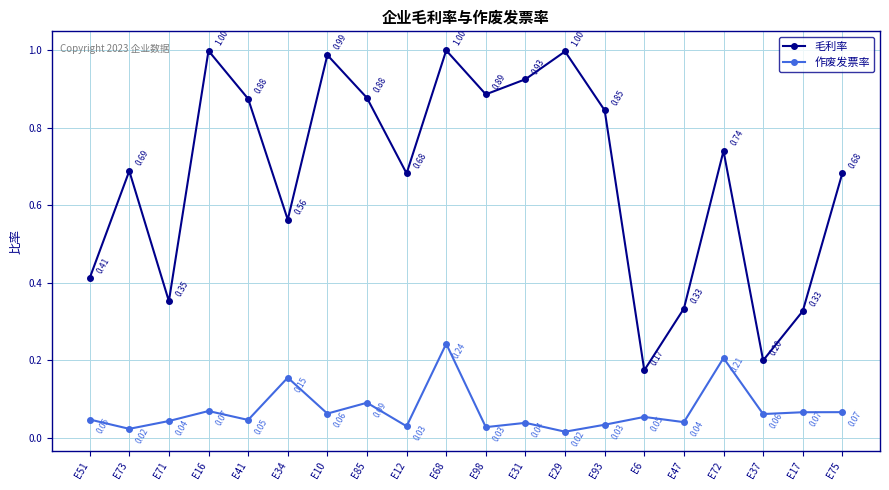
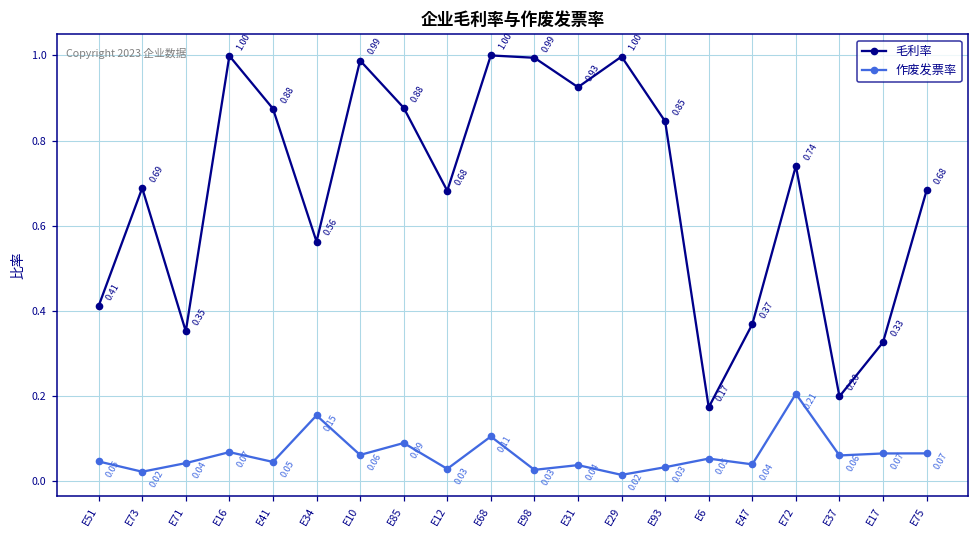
  {
    "毛利率": {
      "E51": 0.41,
      "E73": 0.69,
      "E71": 0.35,
      "E16": 1.00,
      "E41": 0.88,
      "E34": 0.56,
      "E10": 0.99,
      "E85": 0.88,
      "E12": 0.68,
      "E68": 1.00,
-     "E98": 0.89,
+     "E98": 0.99,
      "E31": 0.93,
      "E29": 1.00,
      "E93": 0.85,
      "E6": 0.17,
-     "E47": 0.33,
+     "E47": 0.37,
      "E72": 0.74,
      "E37": 0.20,
      "E17": 0.33,
      "E75": 0.68
    },
    "作废发票率": {
      "E51": 0.05,
      "E73": 0.02,
      "E71": 0.04,
      "E16": 0.07,
      "E41": 0.05,
      "E34": 0.15,
      "E10": 0.06,
      "E85": 0.09,
      "E12": 0.03,
-     "E68": 0.24,
+     "E68": 0.11,
      "E98": 0.03,
      "E31": 0.04,
      "E29": 0.02,
      "E93": 0.03,
      "E6": 0.05,
      "E47": 0.04,
      "E72": 0.21,
      "E37": 0.06,
      "E17": 0.07,
      "E75": 0.07
    }
  }
